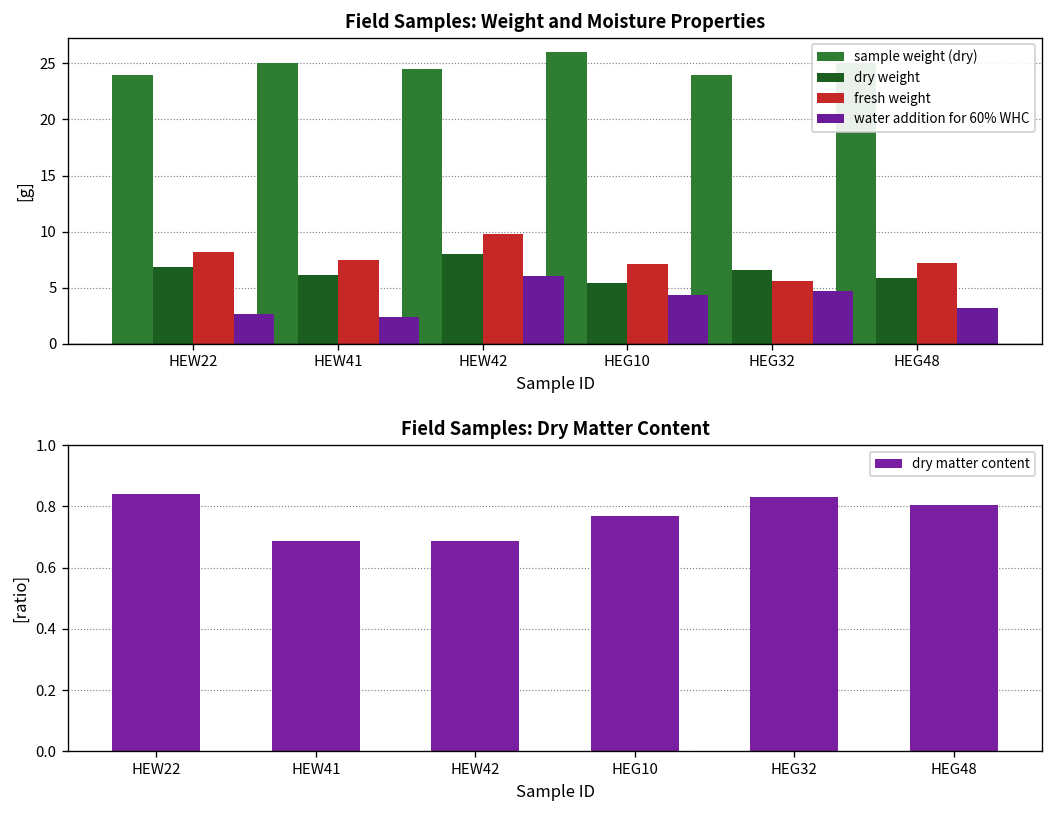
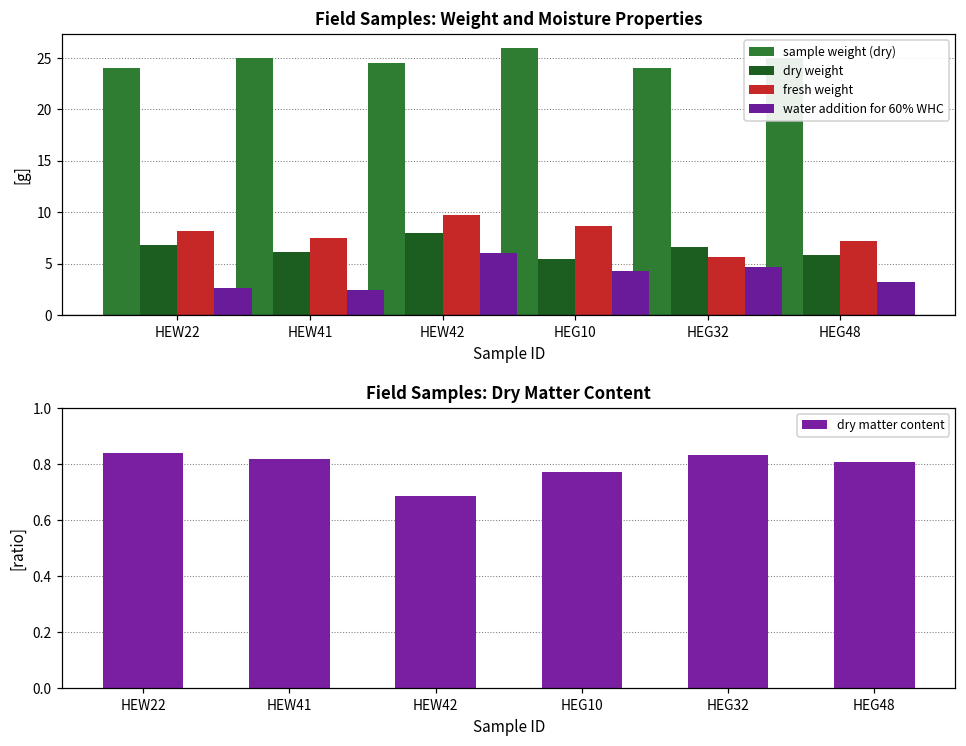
  {
    "Field Samples: Weight and Moisture Properties": {
      "fresh weight": {
        "HEW22": 8,
        "HEW41": 7,
        "HEW42": 10,
-       "HEG10": 7,
+       "HEG10": 9,
        "HEG32": 6,
        "HEG48": 7
      },
      "water addition for 60% WHC": {
        "HEW22": 3,
        "HEW41": 2,
        "HEW42": 6,
        "HEG10": 4,
        "HEG32": 5,
        "HEG48": 3
      }
    },
    "Field Samples: Dry Matter Content": {
      "HEW22": 0.84,
-     "HEW41": 0.69,
+     "HEW41": 0.82,
      "HEW42": 0.69,
      "HEG10": 0.77,
      "HEG32": 0.83,
      "HEG48": 0.81
    }
  }
